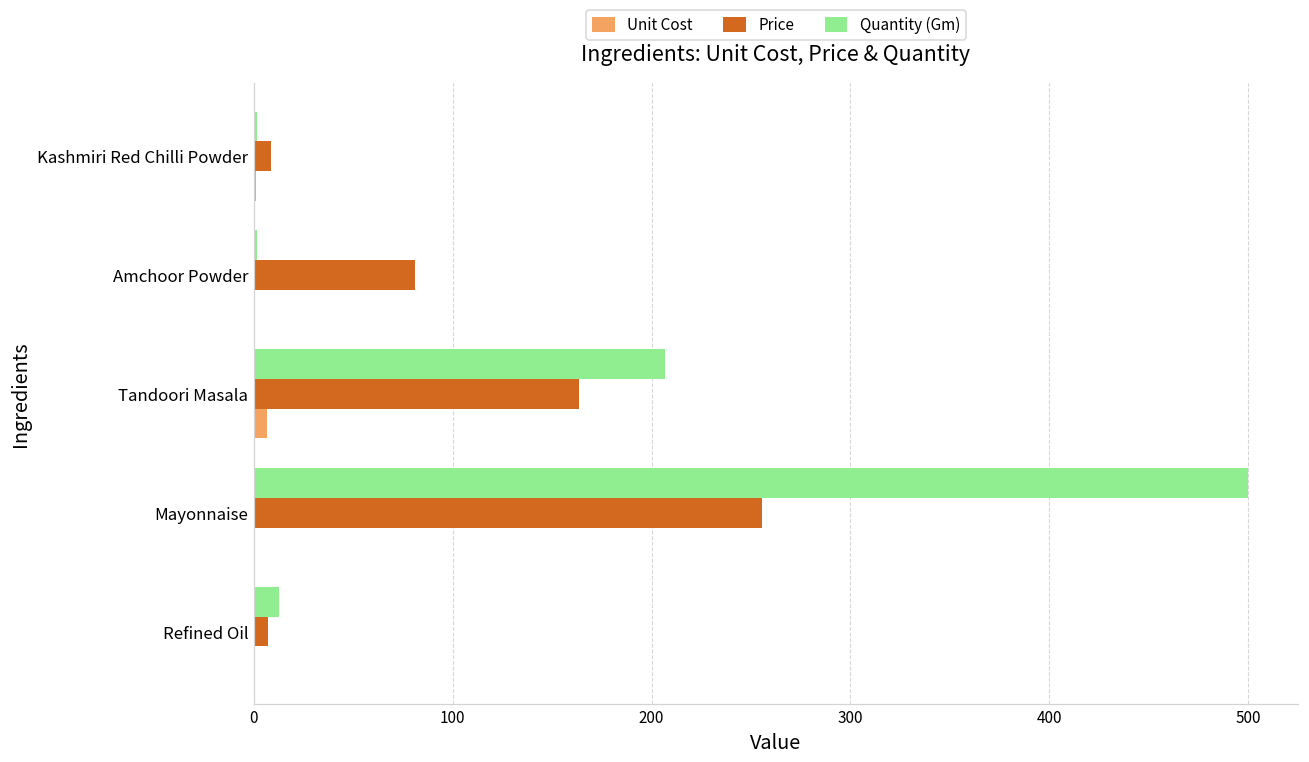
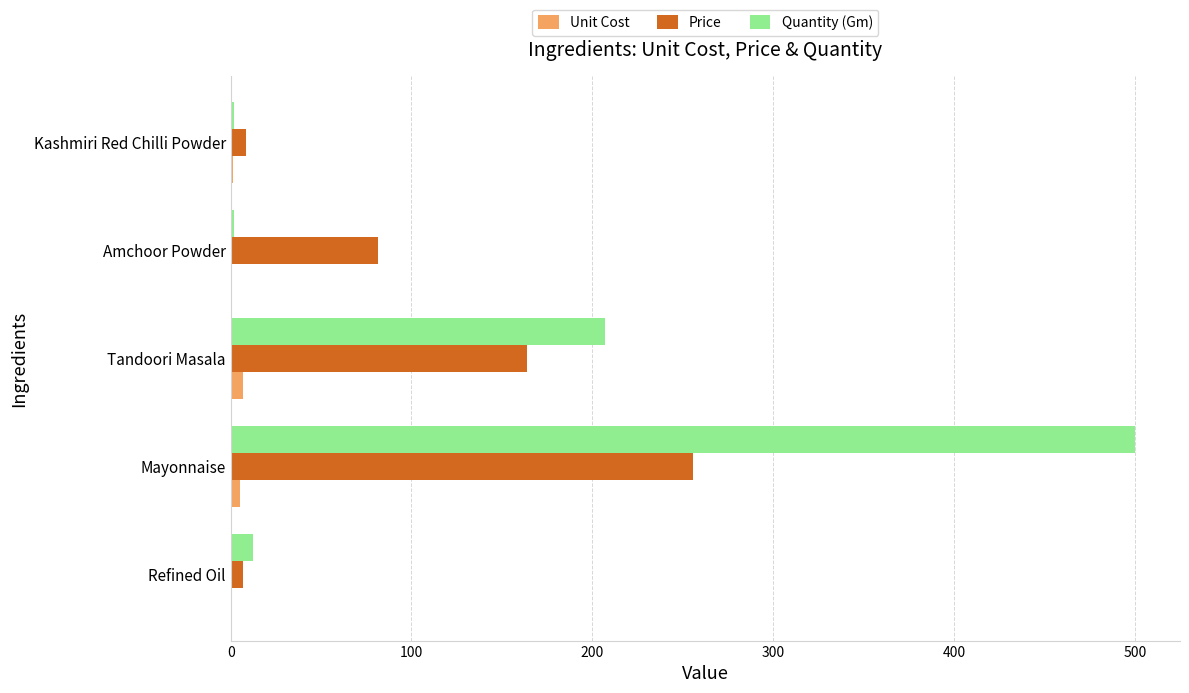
  {
    "Unit Cost": {
      "Tandoori Masala": 7,
-     "Mayonnaise": 0
+     "Mayonnaise": 5
    },
    "Price": {
      "Kashmiri Red Chilli Powder": 9,
      "Amchoor Powder": 81,
      "Tandoori Masala": 164,
      "Mayonnaise": 256,
      "Refined Oil": 7
    },
    "Quantity (Gm)": {
      "Kashmiri Red Chilli Powder": 2,
      "Amchoor Powder": 2,
      "Tandoori Masala": 207,
      "Mayonnaise": 500,
      "Refined Oil": 13
    }
  }
